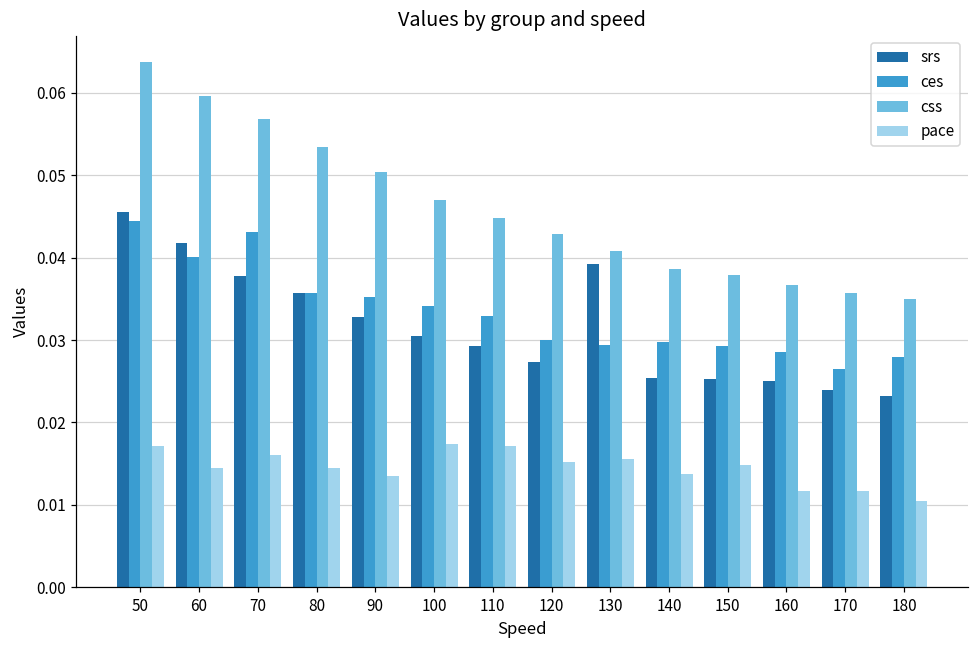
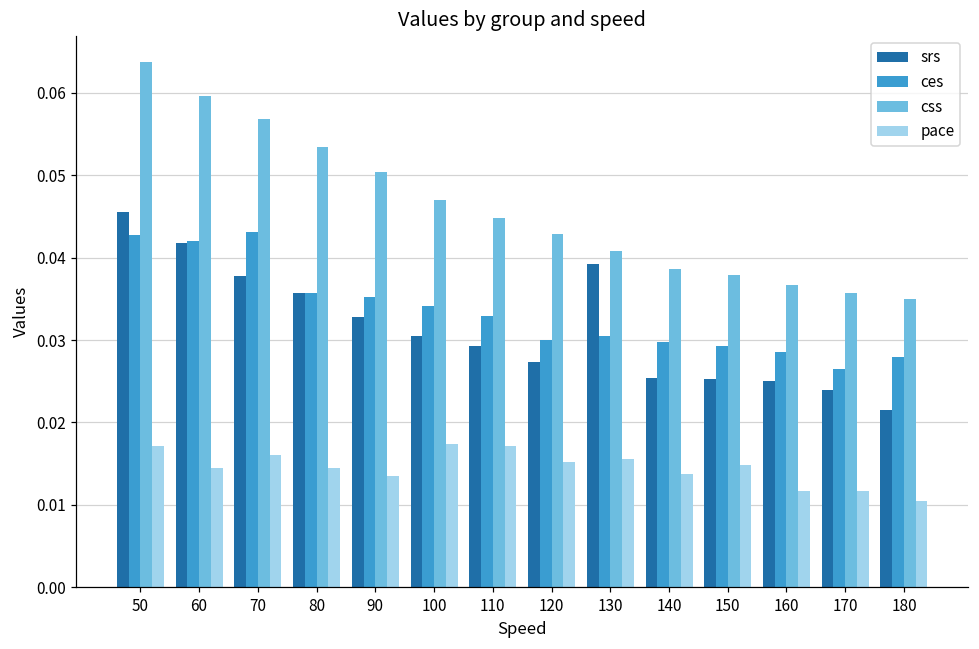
  {
    "srs": {
      "50": 0.046,
      "60": 0.042,
      "70": 0.038,
      "80": 0.036,
      "90": 0.033,
      "100": 0.031,
      "110": 0.029,
      "120": 0.027,
      "130": 0.039,
      "140": 0.025,
      "150": 0.025,
      "160": 0.025,
      "170": 0.024,
-     "180": 0.023
+     "180": 0.021
    },
    "ces": {
-     "50": 0.044,
-     "60": 0.040,
+     "50": 0.043,
+     "60": 0.042,
      "70": 0.043,
      "80": 0.036,
      "90": 0.035,
      "100": 0.034,
      "110": 0.033,
      "120": 0.030,
-     "130": 0.029,
+     "130": 0.030,
      "140": 0.030,
      "150": 0.029,
      "160": 0.029,
      "170": 0.026,
      "180": 0.028
    }
  }
